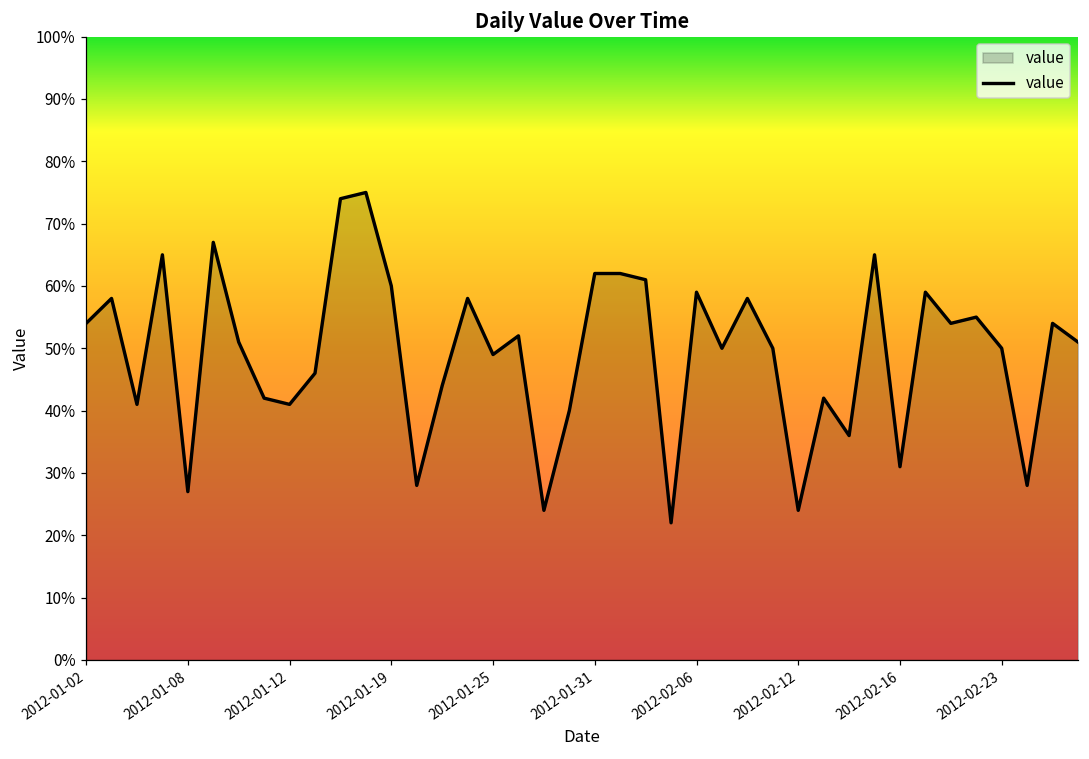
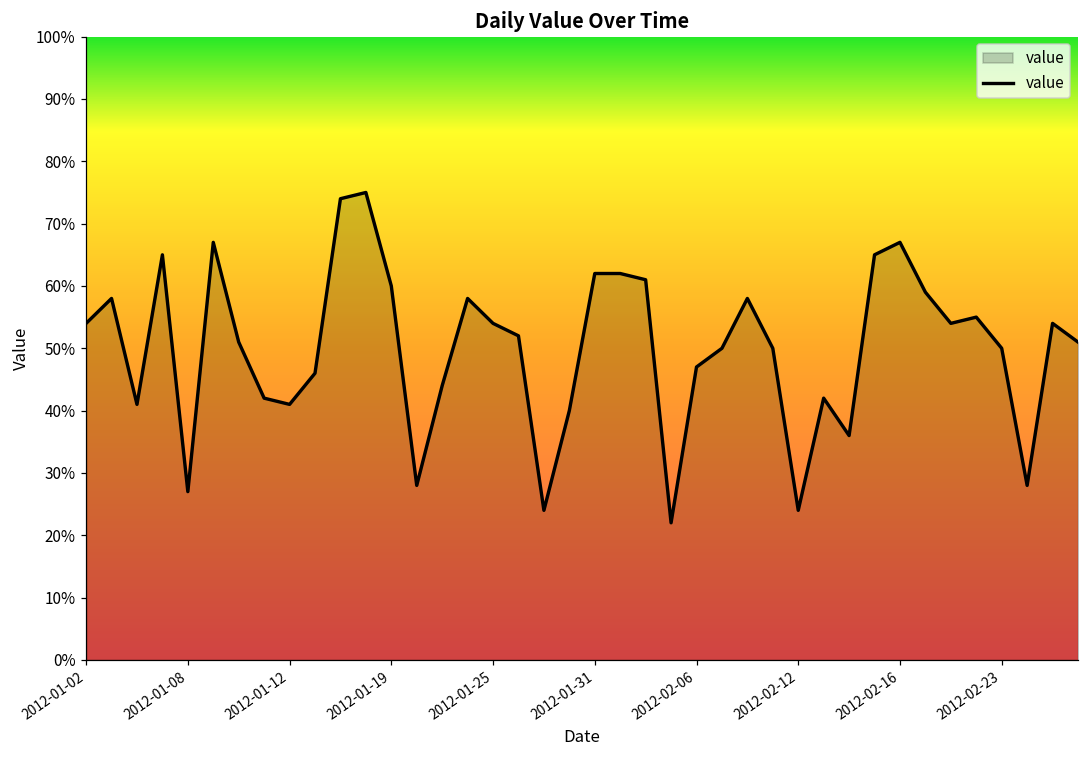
  {
    "2012-01-02": "54%",
    "2012-01-08": "27%",
    "2012-01-12": "41%",
    "2012-01-19": "60%",
-   "2012-01-25": "49%",
+   "2012-01-25": "54%",
    "2012-01-31": "62%",
-   "2012-02-06": "59%",
+   "2012-02-06": "47%",
    "2012-02-12": "24%",
-   "2012-02-16": "31%",
+   "2012-02-16": "67%",
    "2012-02-23": "50%"
  }
